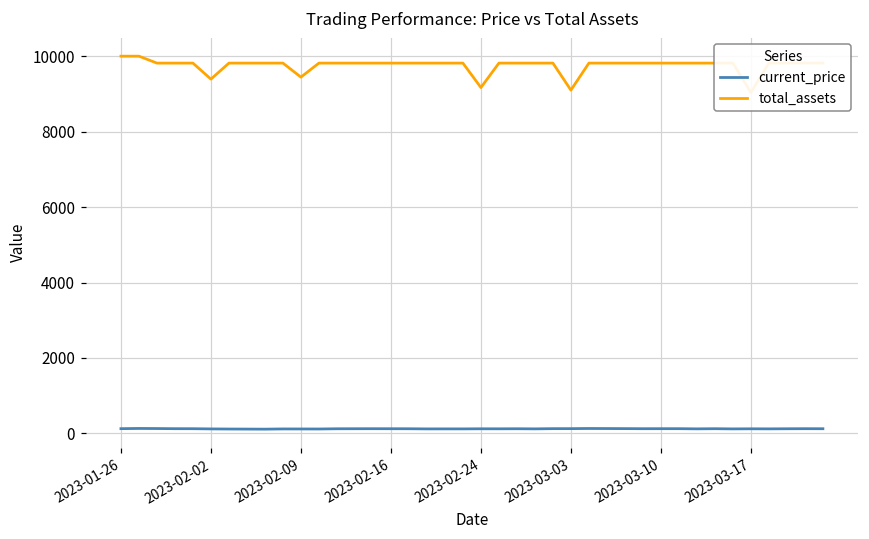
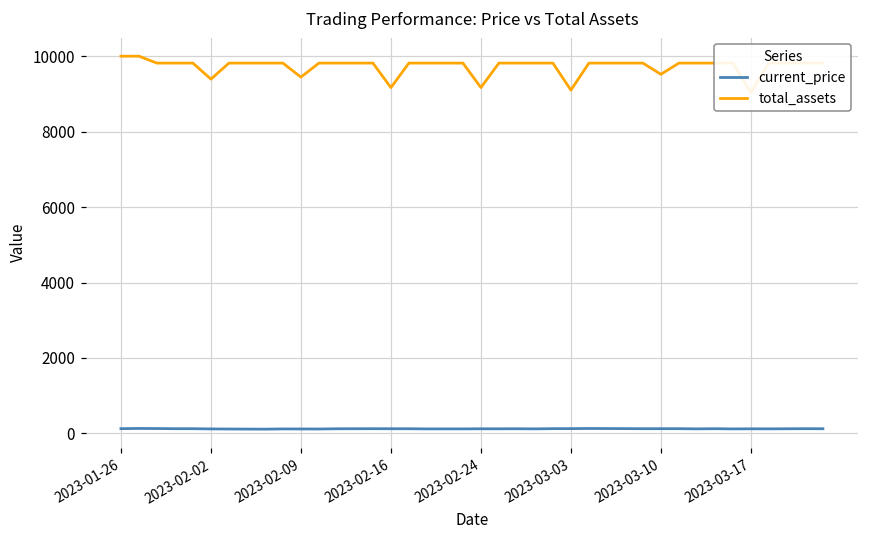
  {
    "current_price": {
      "2023-01-26": 100,
      "2023-02-02": 100,
      "2023-02-09": 100,
      "2023-02-16": 100,
      "2023-02-24": 100,
      "2023-03-03": 100,
      "2023-03-10": 100,
      "2023-03-17": 100
    },
    "total_assets": {
      "2023-01-26": 10000,
      "2023-02-02": 9400,
      "2023-02-09": 9400,
-     "2023-02-16": 9800,
+     "2023-02-16": 9200,
      "2023-02-24": 9200,
      "2023-03-03": 9100,
-     "2023-03-10": 9800
+     "2023-03-10": 9500
    }
  }
